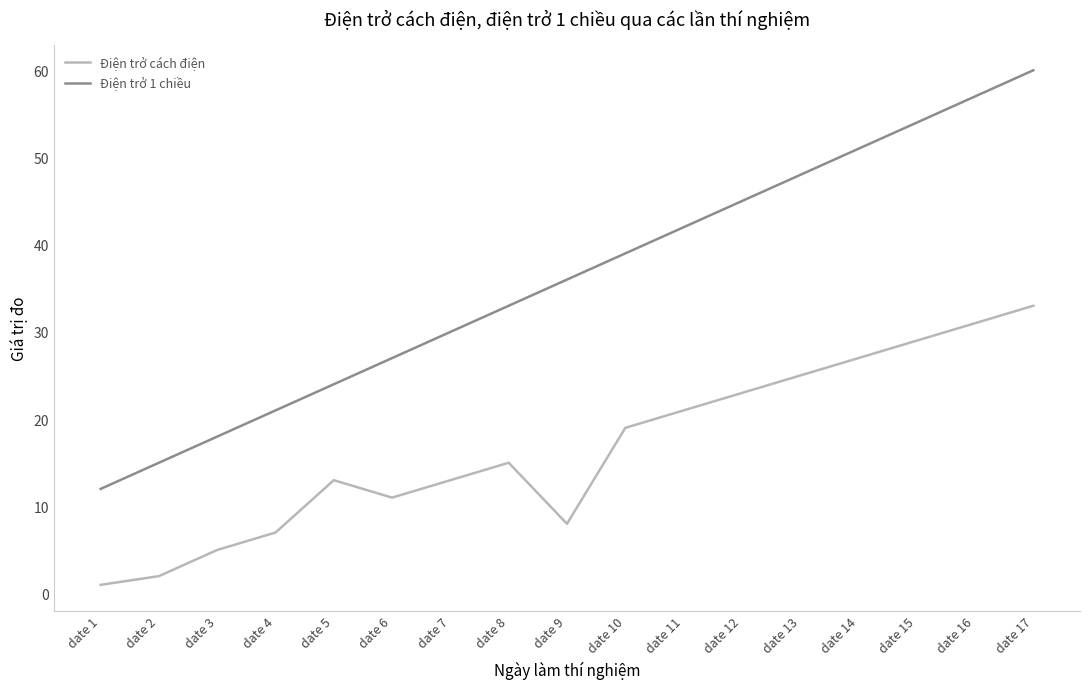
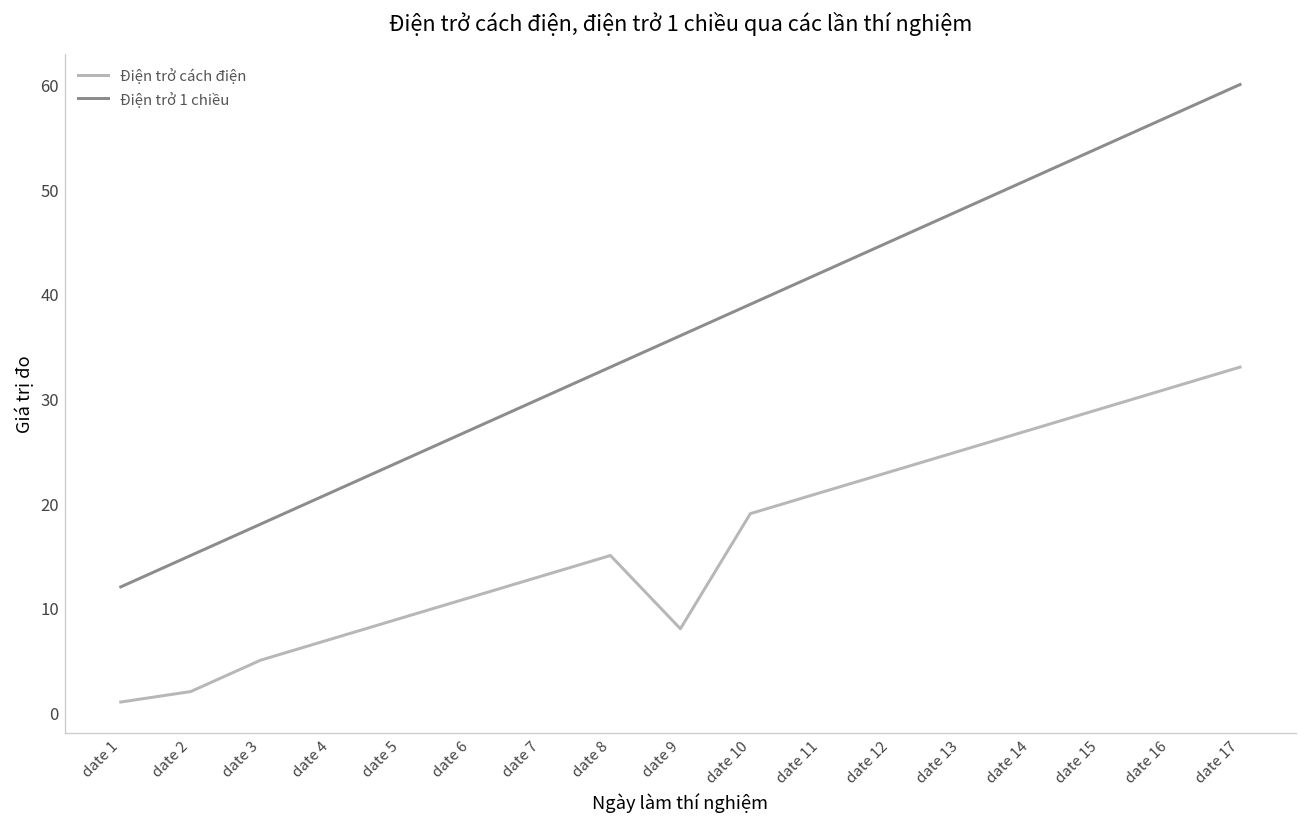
  {
    "Điện trở cách điện": {
      "date 1": 1,
      "date 2": 2,
      "date 3": 5,
      "date 4": 7,
-     "date 5": 13,
+     "date 5": 9,
      "date 6": 11,
      "date 7": 13,
      "date 8": 15,
      "date 9": 8,
      "date 10": 19,
      "date 11": 21,
      "date 12": 23,
      "date 13": 25,
      "date 14": 27,
      "date 15": 29,
      "date 16": 31,
      "date 17": 33
    },
    "Điện trở 1 chiều": {
      "date 1": 12,
      "date 2": 15,
      "date 3": 18,
      "date 4": 21,
      "date 5": 24,
      "date 6": 27,
      "date 7": 30,
      "date 8": 33,
      "date 9": 36,
      "date 10": 39,
      "date 11": 42,
      "date 12": 45,
      "date 13": 48,
      "date 14": 51,
      "date 15": 54,
      "date 16": 57,
      "date 17": 60
    }
  }
